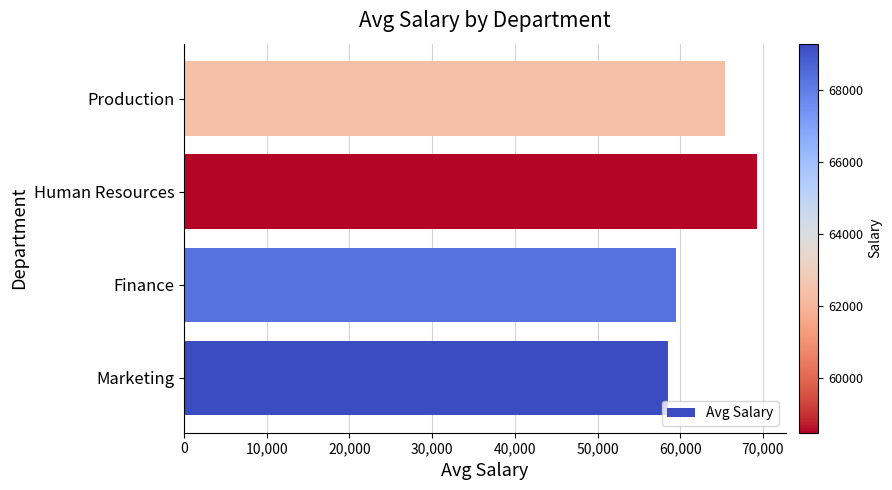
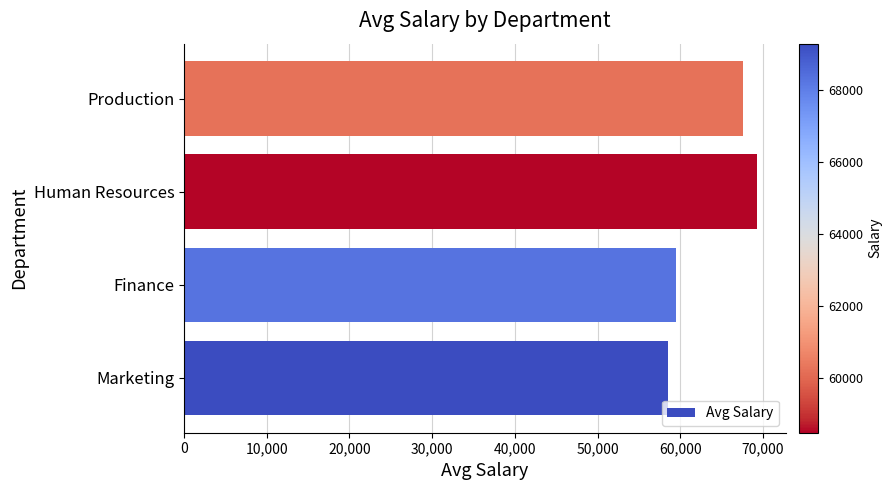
  {
-   "Production": "65,000",
+   "Production": "68,000",
    "Human Resources": "69,000",
    "Finance": "59,000",
    "Marketing": "58,000"
  }
